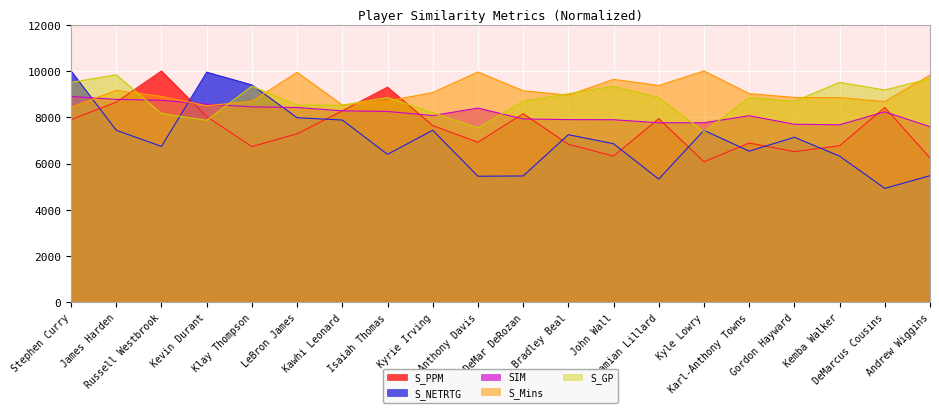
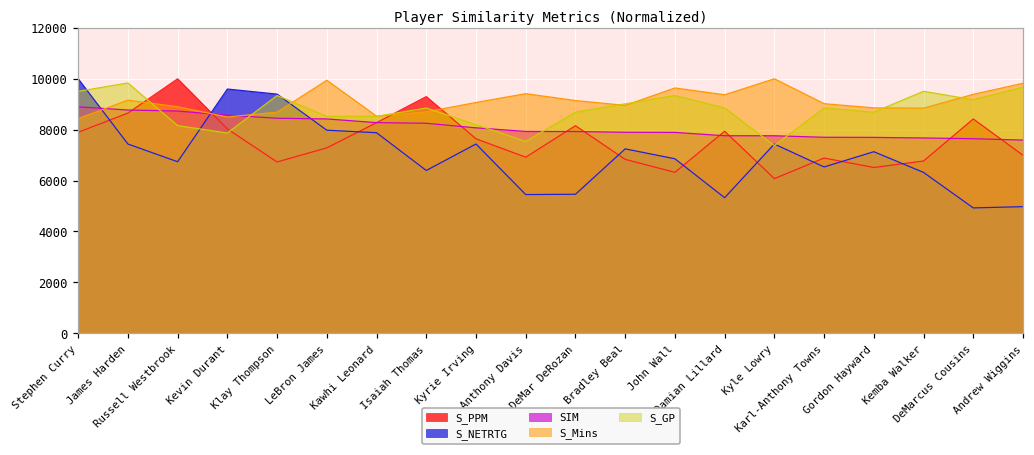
  {
    "S_PPM": {
      "Stephen Curry": 7900,
      "James Harden": 8700,
      "Russell Westbrook": 10000,
      "Kevin Durant": 8000,
      "Klay Thompson": 6700,
      "LeBron James": 7300,
      "Isaiah Thomas": 9300,
      "Kyrie Irving": 7600,
      "Anthony Davis": 6900,
      "DeMar DeRozan": 8200,
      "Bradley Beal": 6800,
      "John Wall": 6300,
      "Damian Lillard": 7900,
      "Kyle Lowry": 6100,
      "Karl-Anthony Towns": 6900,
      "Gordon Hayward": 6500,
      "Kemba Walker": 6800,
      "DeMarcus Cousins": 8400,
-     "Andrew Wiggins": 6200
+     "Andrew Wiggins": 7000
    },
    "S_NETRTG": {
      "Stephen Curry": 10000,
      "James Harden": 7400,
      "Russell Westbrook": 6700,
-     "Kevin Durant": 9900,
+     "Kevin Durant": 9600,
      "LeBron James": 8000,
      "Kawhi Leonard": 7900,
      "Isaiah Thomas": 6400,
      "Kyrie Irving": 7400,
      "Anthony Davis": 5500,
      "DeMar DeRozan": 5500,
      "Bradley Beal": 7200,
      "John Wall": 6900,
      "Damian Lillard": 5300,
      "Karl-Anthony Towns": 6500,
      "Gordon Hayward": 7100,
      "Kemba Walker": 6300,
      "DeMarcus Cousins": 4900,
-     "Andrew Wiggins": 5500
+     "Andrew Wiggins": 5000
    },
    "SIM": {
      "Stephen Curry": 8900,
      "James Harden": 8800,
      "Russell Westbrook": 8700,
      "Klay Thompson": 8500,
      "Isaiah Thomas": 8300,
      "Kyrie Irving": 8100,
-     "Anthony Davis": 8400,
+     "Anthony Davis": 7900,
      "DeMar DeRozan": 7900,
      "Bradley Beal": 7900,
      "John Wall": 7900,
      "Damian Lillard": 7800,
      "Kyle Lowry": 7800,
-     "Karl-Anthony Towns": 8100,
+     "Karl-Anthony Towns": 7700,
      "Gordon Hayward": 7700,
      "Kemba Walker": 7700,
-     "DeMarcus Cousins": 8200,
+     "DeMarcus Cousins": 7600,
      "Andrew Wiggins": 7600
    },
    "S_Mins": {
      "Stephen Curry": 8400,
      "James Harden": 9200,
      "Russell Westbrook": 8900,
      "Klay Thompson": 8700,
      "LeBron James": 9900,
      "Isaiah Thomas": 8700,
      "Kyrie Irving": 9100,
-     "Anthony Davis": 10000,
+     "Anthony Davis": 9400,
      "DeMar DeRozan": 9100,
      "John Wall": 9600,
      "Damian Lillard": 9400,
      "Kyle Lowry": 10000,
      "Karl-Anthony Towns": 9000,
      "Gordon Hayward": 8900,
      "Kemba Walker": 8800,
-     "DeMarcus Cousins": 8700,
+     "DeMarcus Cousins": 9400,
      "Andrew Wiggins": 9800
    },
    "S_GP": {
      "Stephen Curry": 9500,
      "James Harden": 9800,
      "Russell Westbrook": 8200,
      "Kevin Durant": 7900,
      "Isaiah Thomas": 8900,
      "Kyrie Irving": 8200,
      "Anthony Davis": 7500,
      "DeMar DeRozan": 8700,
      "John Wall": 9300,
      "Damian Lillard": 8900,
      "Karl-Anthony Towns": 8900,
      "Gordon Hayward": 8700,
      "Kemba Walker": 9500,
      "DeMarcus Cousins": 9200,
      "Andrew Wiggins": 9700
    }
  }
